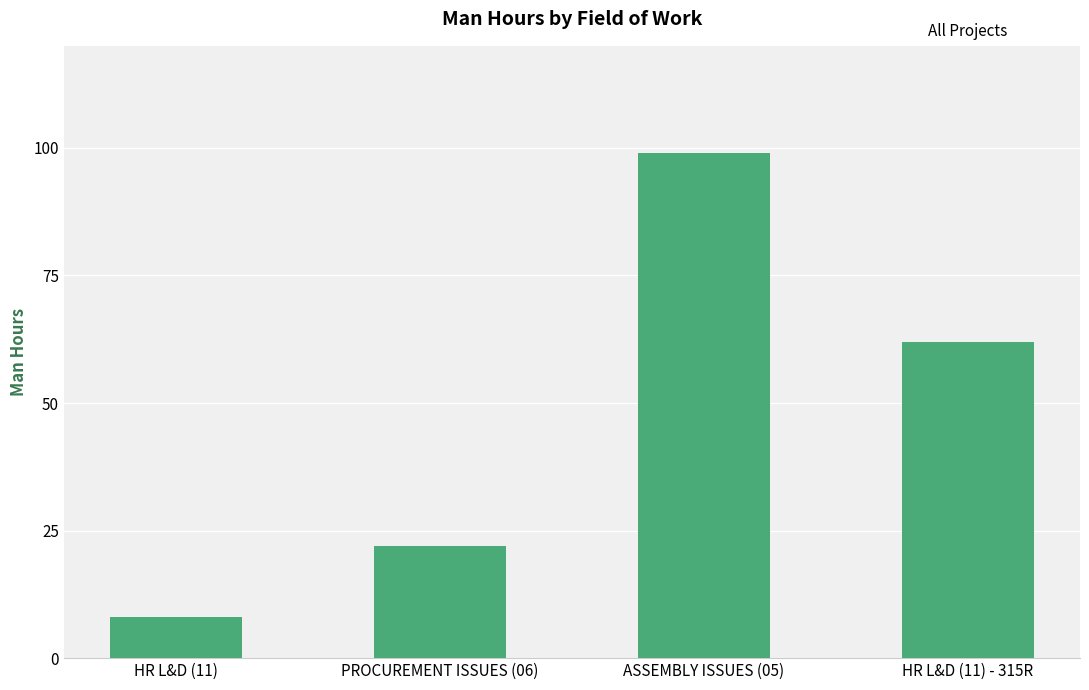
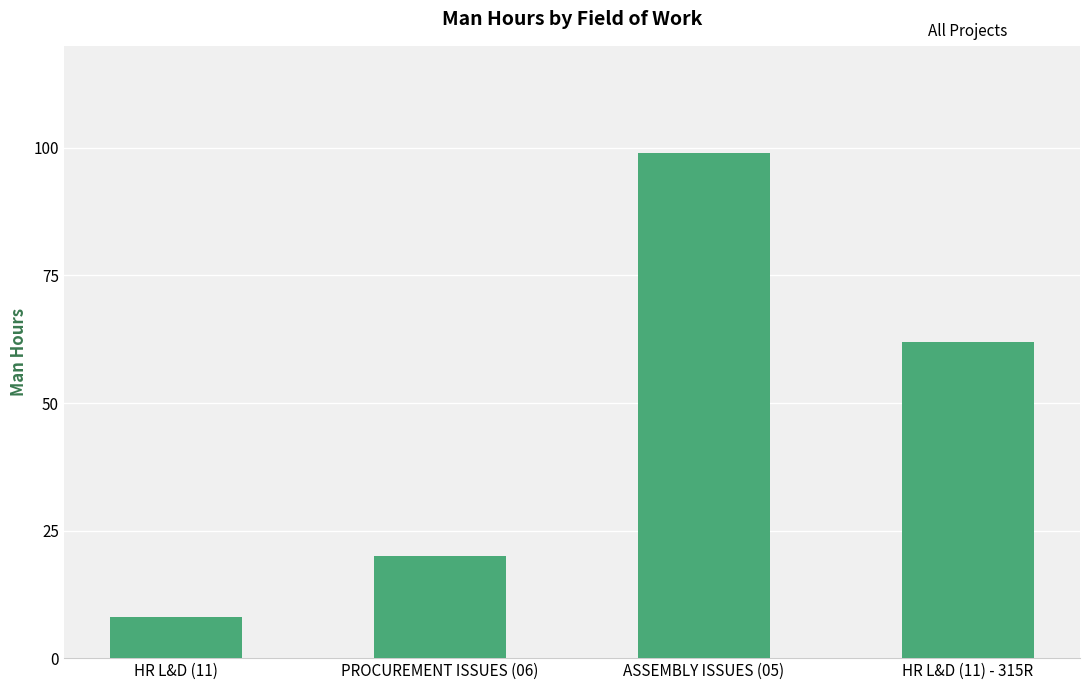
  {
    "HR L&D (11)": 8,
-   "PROCUREMENT ISSUES (06)": 22,
+   "PROCUREMENT ISSUES (06)": 20,
    "ASSEMBLY ISSUES (05)": 99,
    "HR L&D (11) - 315R": 62
  }
